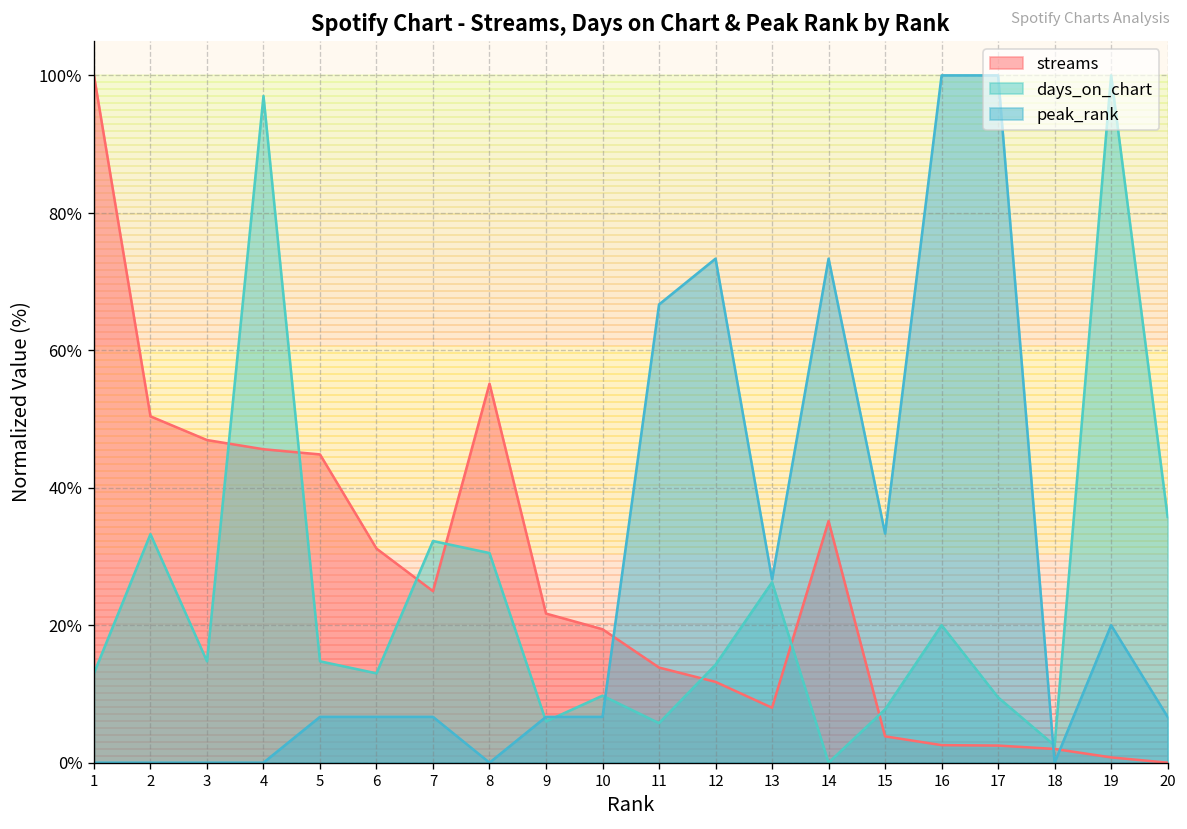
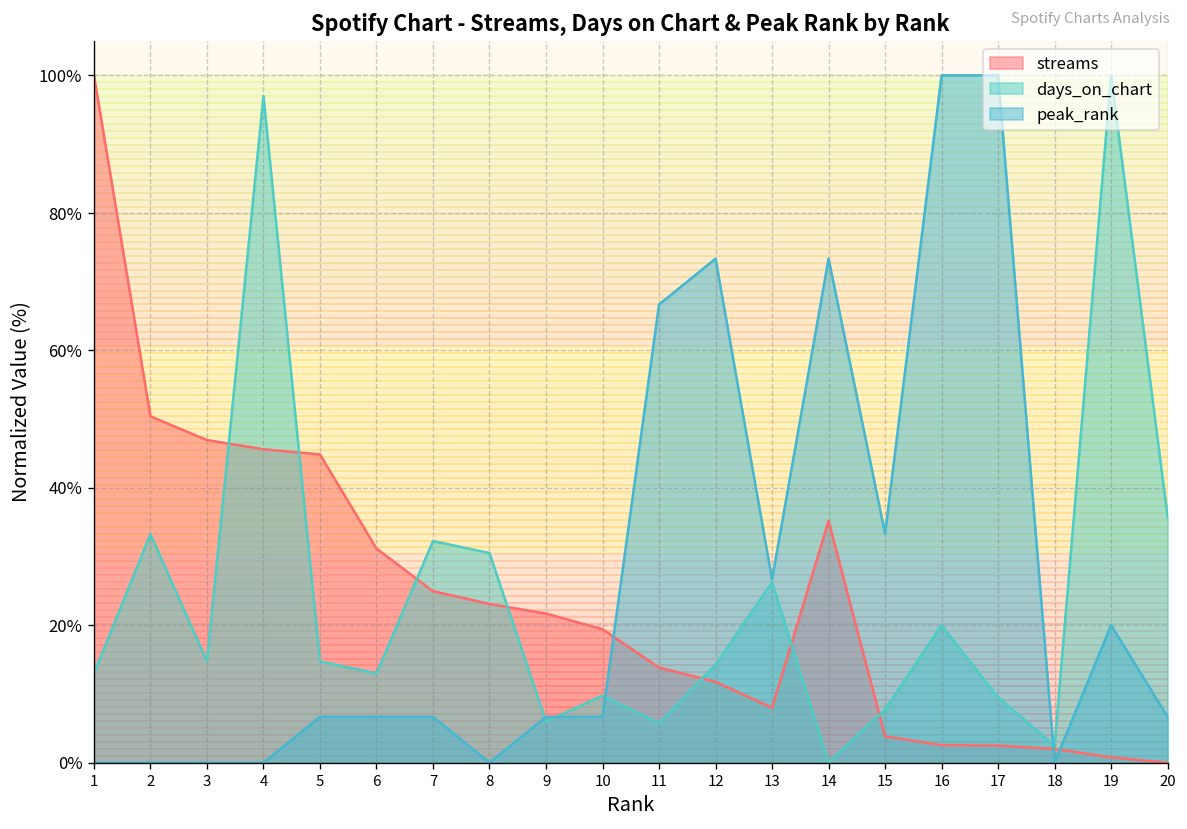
  {
    "streams": {
      "1": "100%",
      "2": "50%",
      "3": "47%",
      "4": "46%",
      "5": "45%",
      "6": "31%",
      "7": "25%",
-     "8": "55%",
+     "8": "23%",
      "9": "22%",
      "10": "19%",
      "11": "14%",
      "12": "12%",
      "13": "8%",
      "14": "35%",
      "15": "4%",
      "16": "3%",
      "17": "2%",
      "18": "2%",
      "19": "1%",
      "20": "0%"
    }
  }
